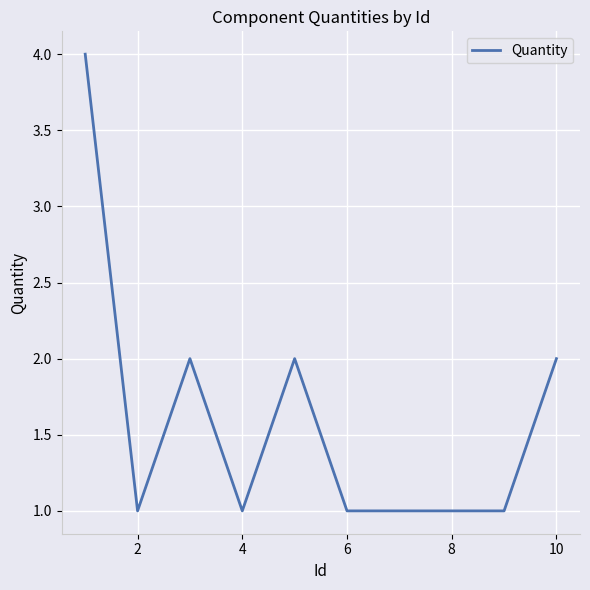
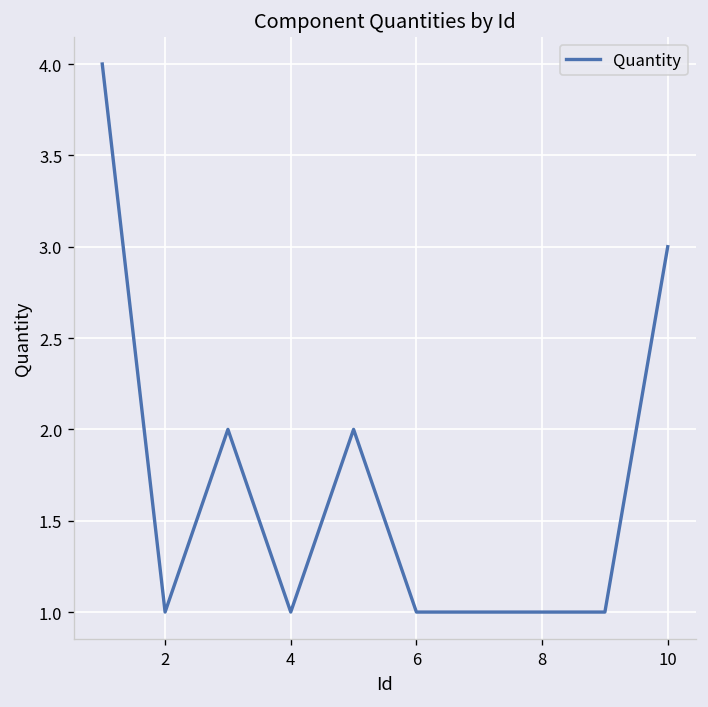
  {
    "2": 1,
    "4": 1,
    "6": 1,
    "8": 1,
-   "10": 2
+   "10": 3
  }
